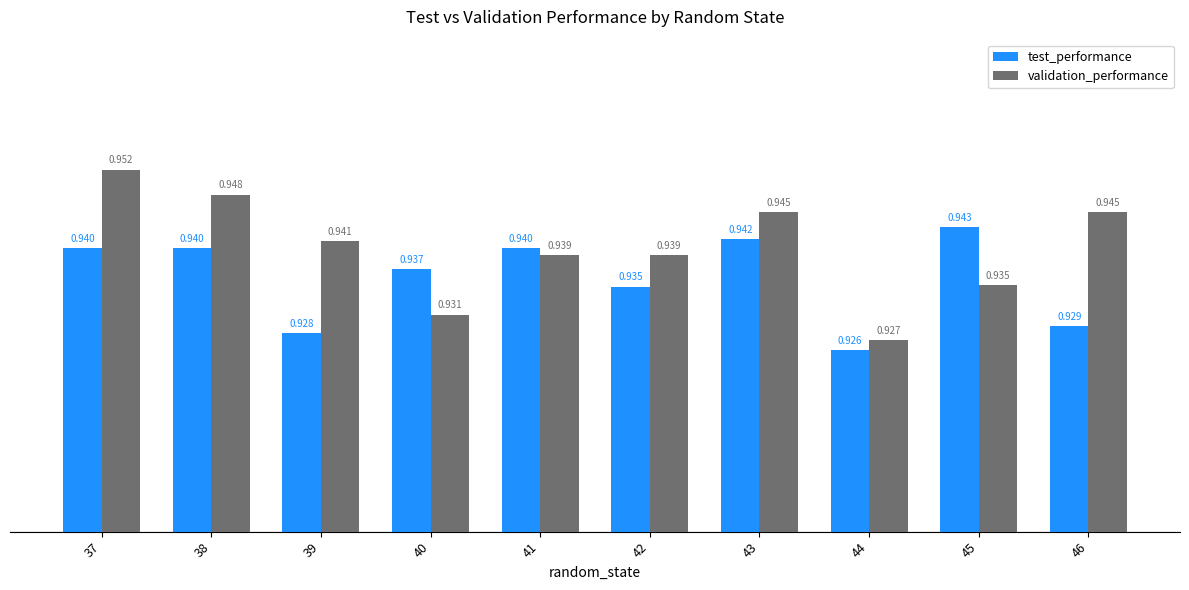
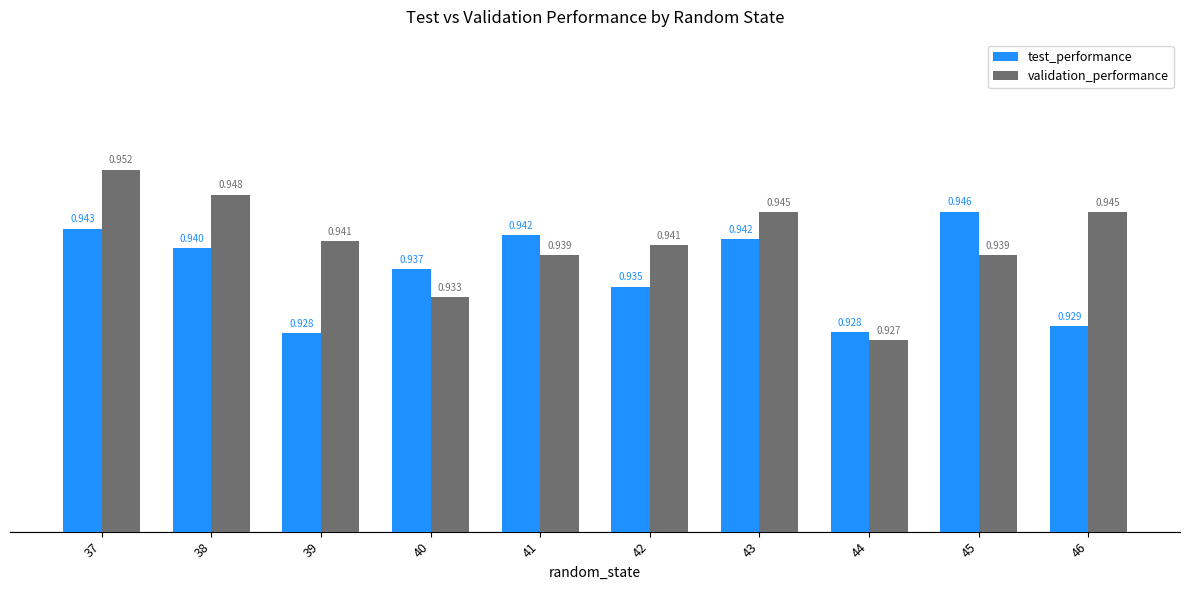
  {
    "test_performance": {
-     "37": 0.940,
+     "37": 0.943,
      "38": 0.940,
      "39": 0.928,
      "40": 0.937,
-     "41": 0.940,
+     "41": 0.942,
      "42": 0.935,
      "43": 0.942,
-     "44": 0.926,
-     "45": 0.943,
+     "44": 0.928,
+     "45": 0.946,
      "46": 0.929
    },
    "validation_performance": {
      "37": 0.952,
      "38": 0.948,
      "39": 0.941,
-     "40": 0.931,
+     "40": 0.933,
      "41": 0.939,
-     "42": 0.939,
+     "42": 0.941,
      "43": 0.945,
      "44": 0.927,
-     "45": 0.935,
+     "45": 0.939,
      "46": 0.945
    }
  }
